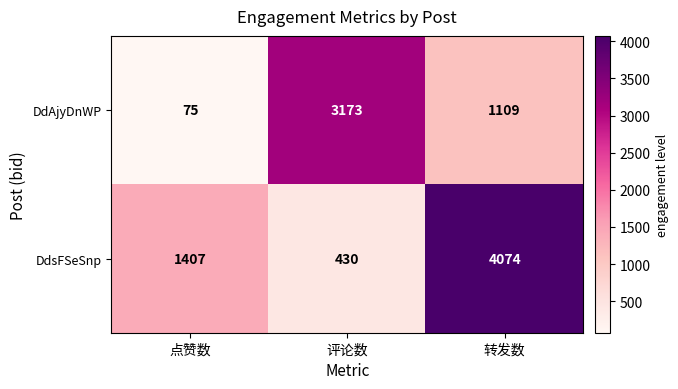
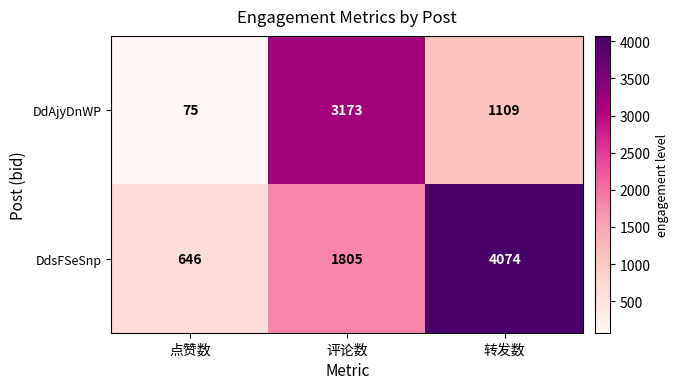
  {
    "DdAjyDnWP": {
      "点赞数": 75,
      "评论数": 3173,
      "转发数": 1109
    },
    "DdsFSeSnp": {
-     "点赞数": 1407,
-     "评论数": 430,
+     "点赞数": 646,
+     "评论数": 1805,
      "转发数": 4074
    }
  }
